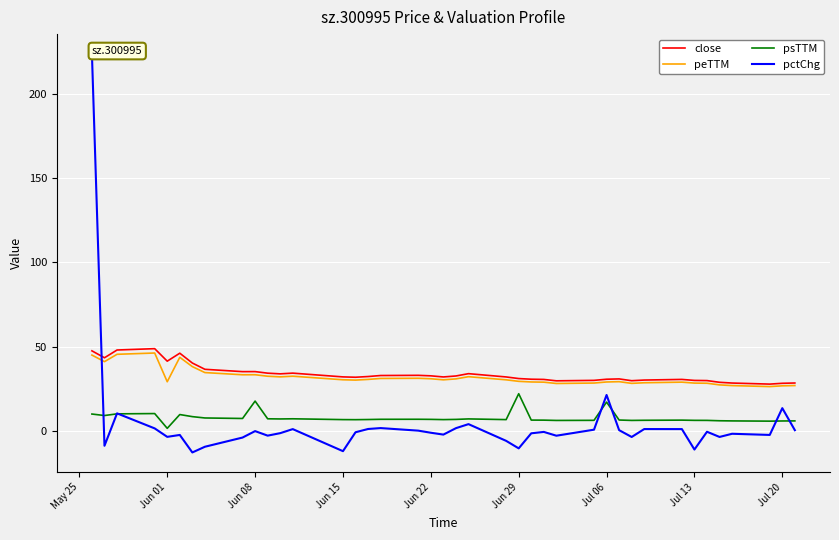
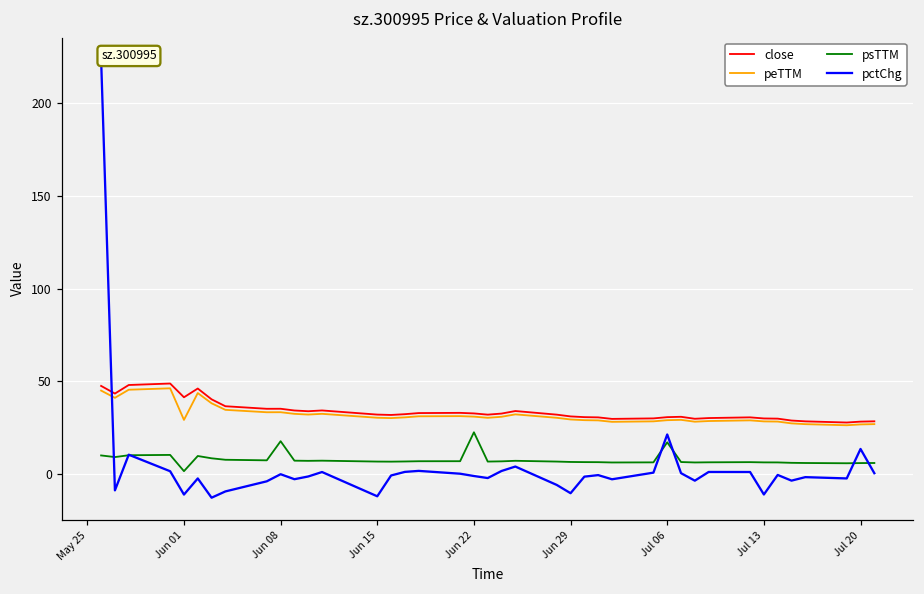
  {
    "close": {
      "Jun 01": 41,
      "Jun 08": 35,
      "Jun 15": 32,
      "Jun 22": 33,
      "Jun 29": 31,
      "Jul 06": 31,
      "Jul 13": 30
    },
    "peTTM": {
      "Jun 01": 29,
      "Jun 08": 33,
      "Jun 15": 30,
      "Jun 22": 31,
      "Jun 29": 30,
      "Jul 06": 29,
      "Jul 13": 29
    },
    "psTTM": {
      "Jun 01": 2,
      "Jun 08": 18,
      "Jun 15": 7,
-     "Jun 22": 7,
-     "Jun 29": 22,
+     "Jun 22": 23,
+     "Jun 29": 7,
      "Jul 06": 17,
      "Jul 13": 6,
      "Jul 20": 6
    },
    "pctChg": {
-     "Jun 01": -3,
+     "Jun 01": -11,
      "Jun 08": 0,
      "Jun 15": -12,
      "Jun 22": -1,
      "Jun 29": -10,
      "Jul 06": 21,
      "Jul 13": -11,
      "Jul 20": 14
    }
  }
